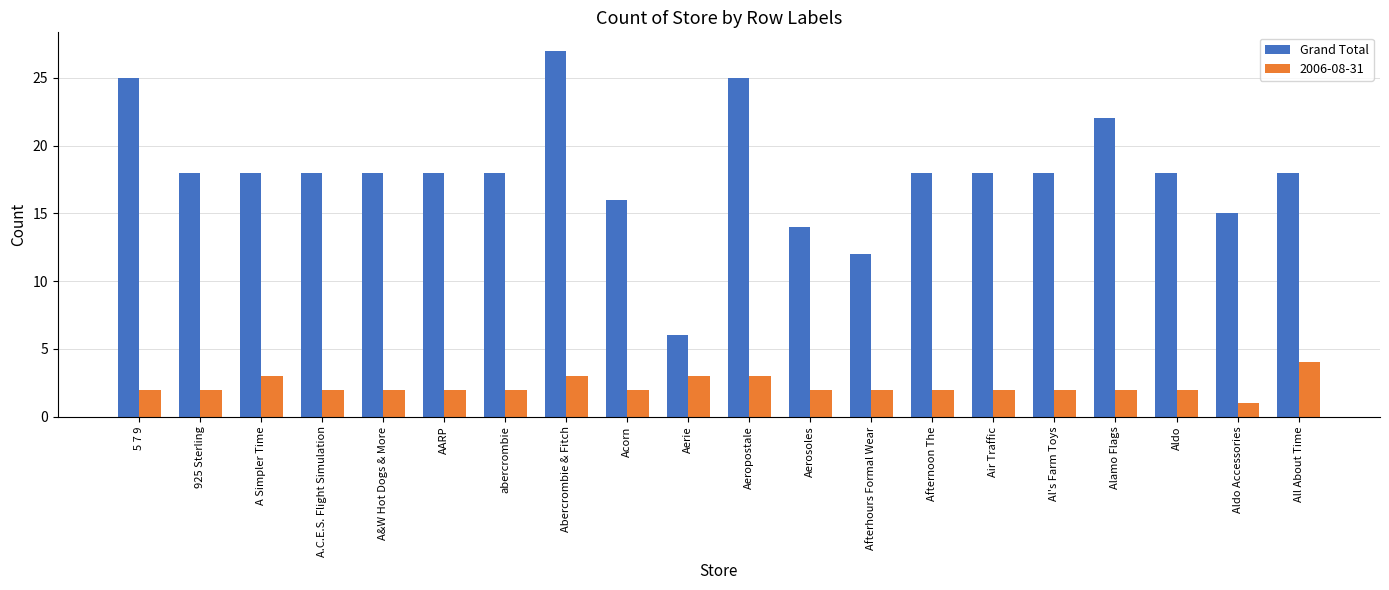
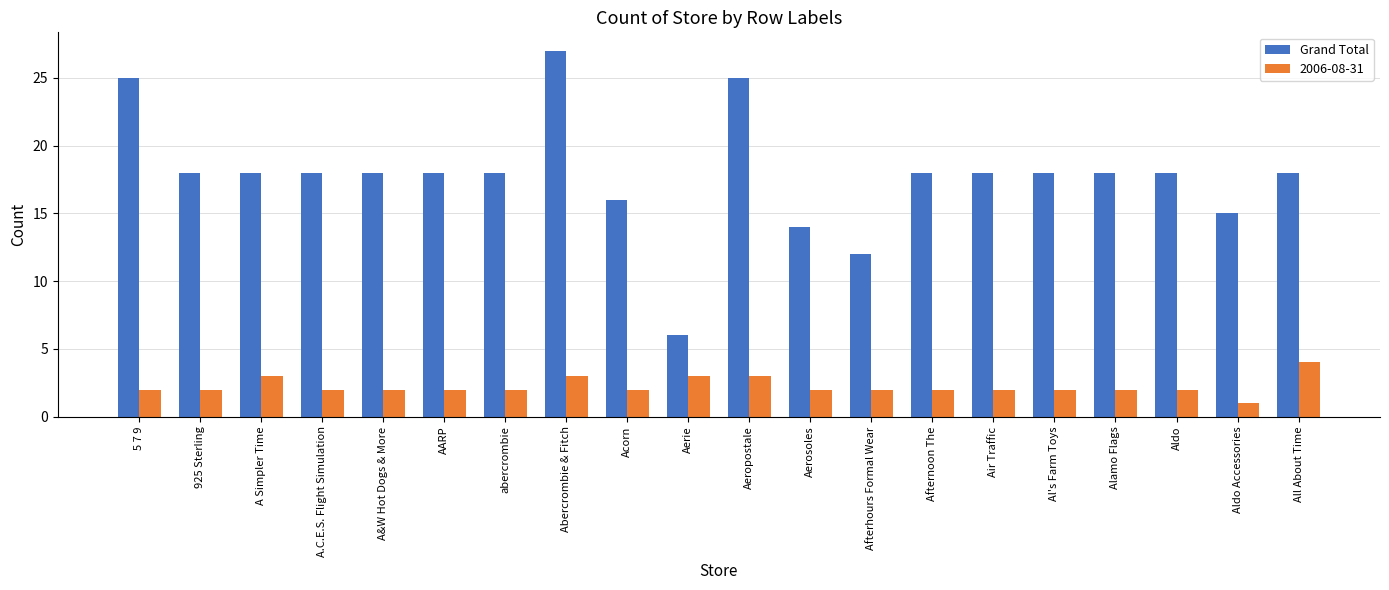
  {
    "Grand Total": {
      "5 7 9": 25,
      "925 Sterling": 18,
      "A Simpler Time": 18,
      "A.C.E.S. Flight Simulation": 18,
      "A&W Hot Dogs & More": 18,
      "AARP": 18,
      "abercrombie": 18,
      "Abercrombie & Fitch": 27,
      "Acorn": 16,
      "Aerie": 6,
      "Aeropostale": 25,
      "Aerosoles": 14,
      "Afterhours Formal Wear": 12,
      "Afternoon The": 18,
      "Air Traffic": 18,
      "Al's Farm Toys": 18,
-     "Alamo Flags": 22,
+     "Alamo Flags": 18,
      "Aldo": 18,
      "Aldo Accessories": 15,
      "All About Time": 18
    },
    "2006-08-31": {
      "5 7 9": 2,
      "925 Sterling": 2,
      "A Simpler Time": 3,
      "A.C.E.S. Flight Simulation": 2,
      "A&W Hot Dogs & More": 2,
      "AARP": 2,
      "abercrombie": 2,
      "Abercrombie & Fitch": 3,
      "Acorn": 2,
      "Aerie": 3,
      "Aeropostale": 3,
      "Aerosoles": 2,
      "Afterhours Formal Wear": 2,
      "Afternoon The": 2,
      "Air Traffic": 2,
      "Al's Farm Toys": 2,
      "Alamo Flags": 2,
      "Aldo": 2,
      "Aldo Accessories": 1,
      "All About Time": 4
    }
  }
